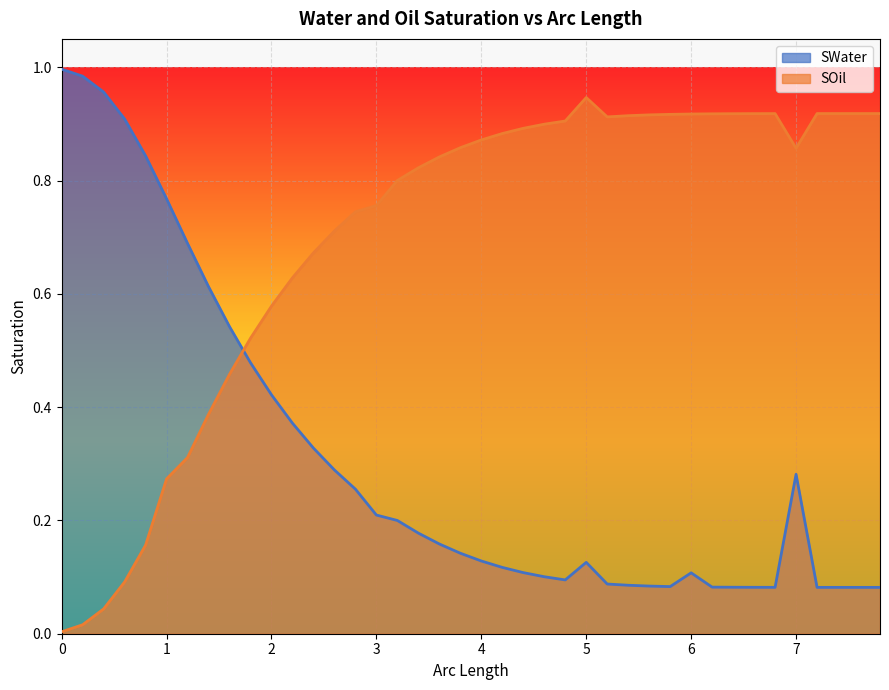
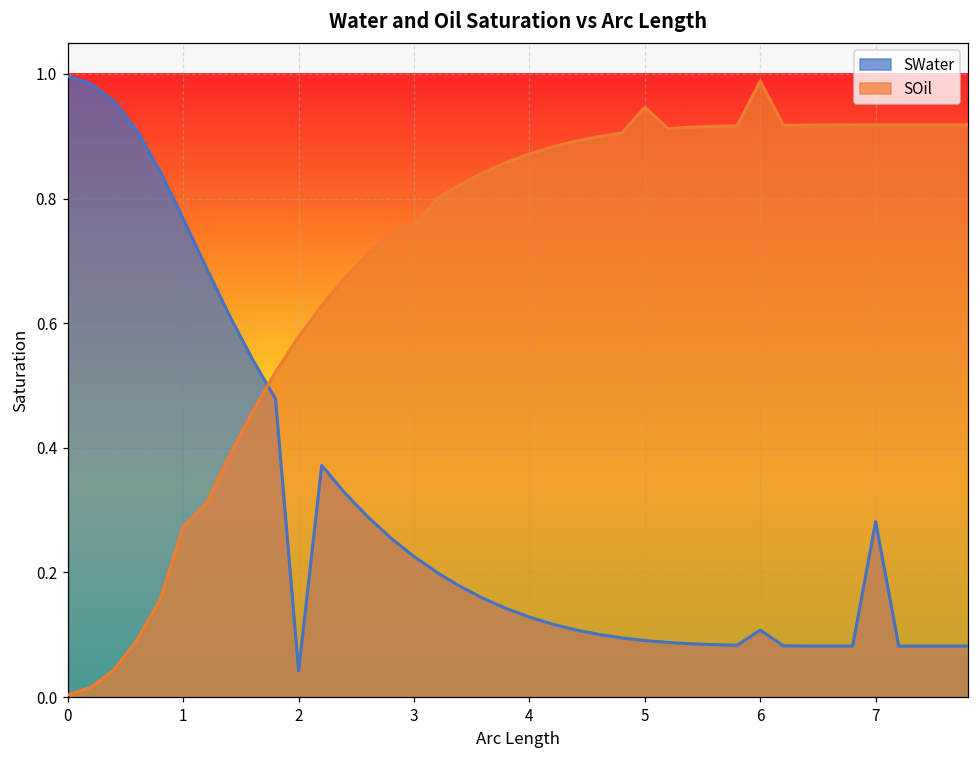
  {
    "SWater": {
      "0": 1.00,
      "1": 0.77,
-     "2": 0.42,
-     "3": 0.21,
+     "2": 0.04,
+     "3": 0.23,
      "4": 0.13,
-     "5": 0.13,
+     "5": 0.09,
      "6": 0.11,
      "7": 0.28
    },
    "SOil": {
      "0": 0.00,
      "1": 0.27,
      "2": 0.58,
      "3": 0.76,
      "4": 0.87,
      "5": 0.95,
-     "6": 0.92,
-     "7": 0.86
+     "6": 0.99,
+     "7": 0.92
    }
  }
